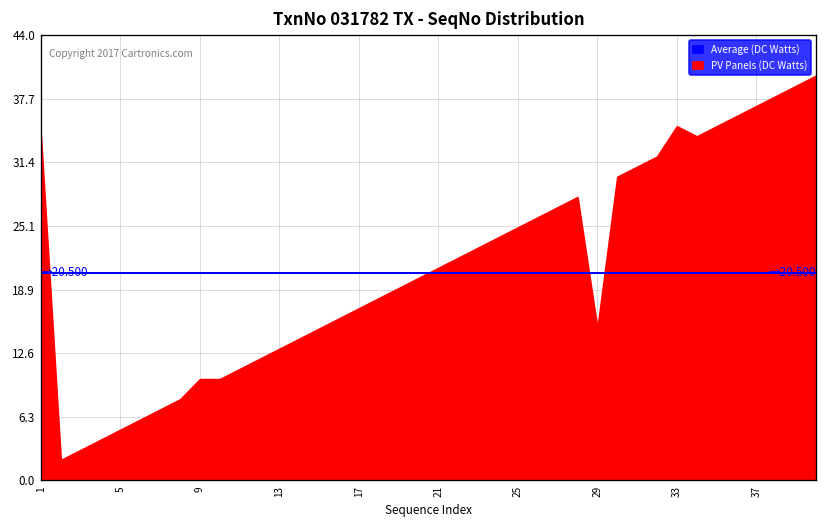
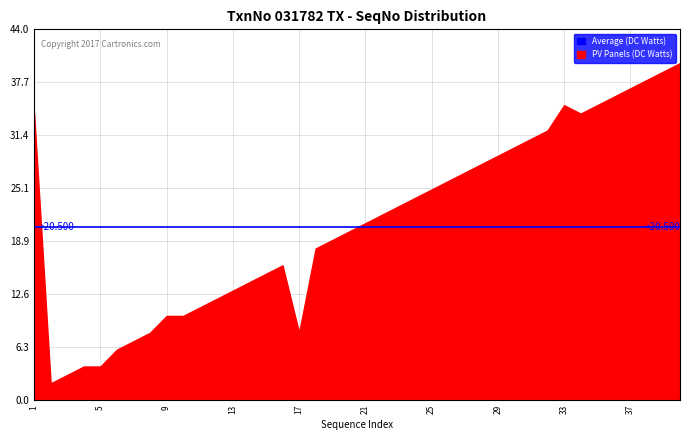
  {
    "PV Panels (DC Watts)": {
      "1": 34,
-     "5": 5,
+     "5": 4,
      "9": 10,
      "13": 13,
-     "17": 17,
+     "17": 8,
      "21": 21,
      "25": 25,
-     "29": 15,
+     "29": 29,
      "33": 35,
      "37": 37
    },
    "Average (DC Watts)": {
      "5": 21,
      "9": 21,
      "13": 21,
      "17": 21,
      "21": 21,
      "25": 21,
      "29": 21,
      "33": 21
    }
  }
